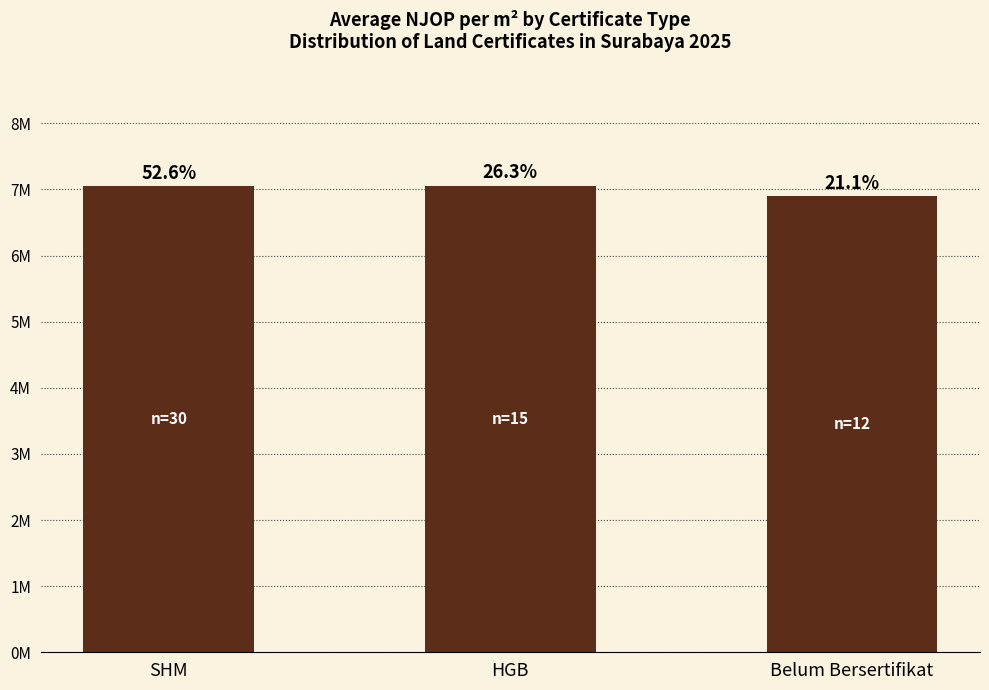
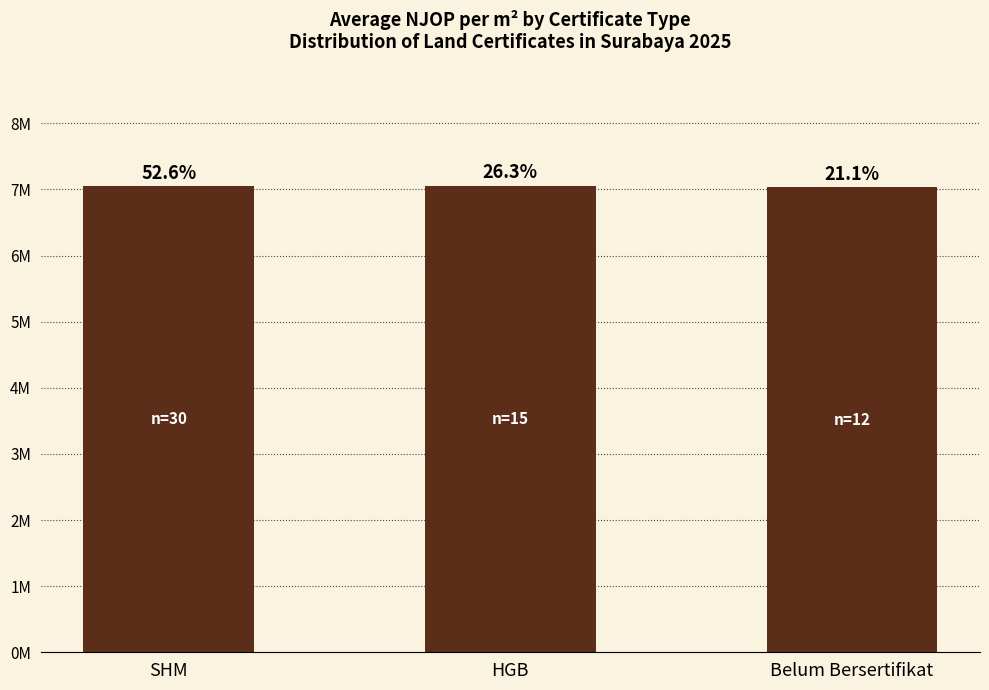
  {
-   "Belum Bersertifikat": 6900000
+   "Belum Bersertifikat": 7000000
  }
